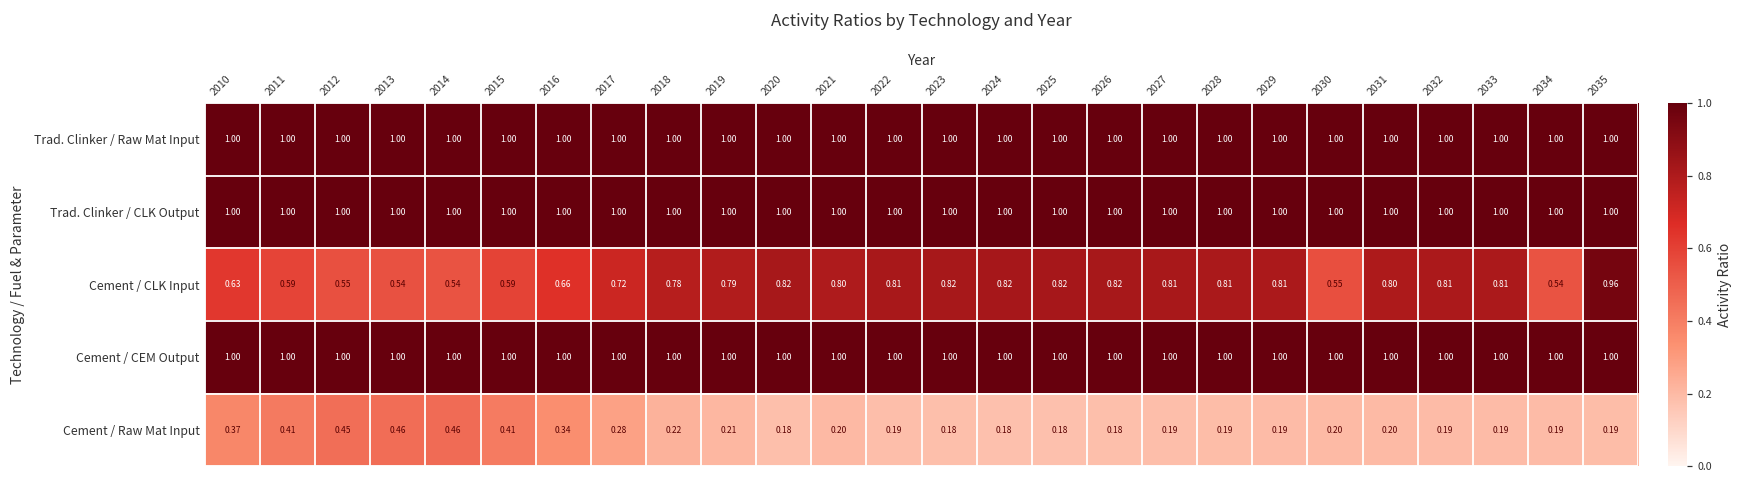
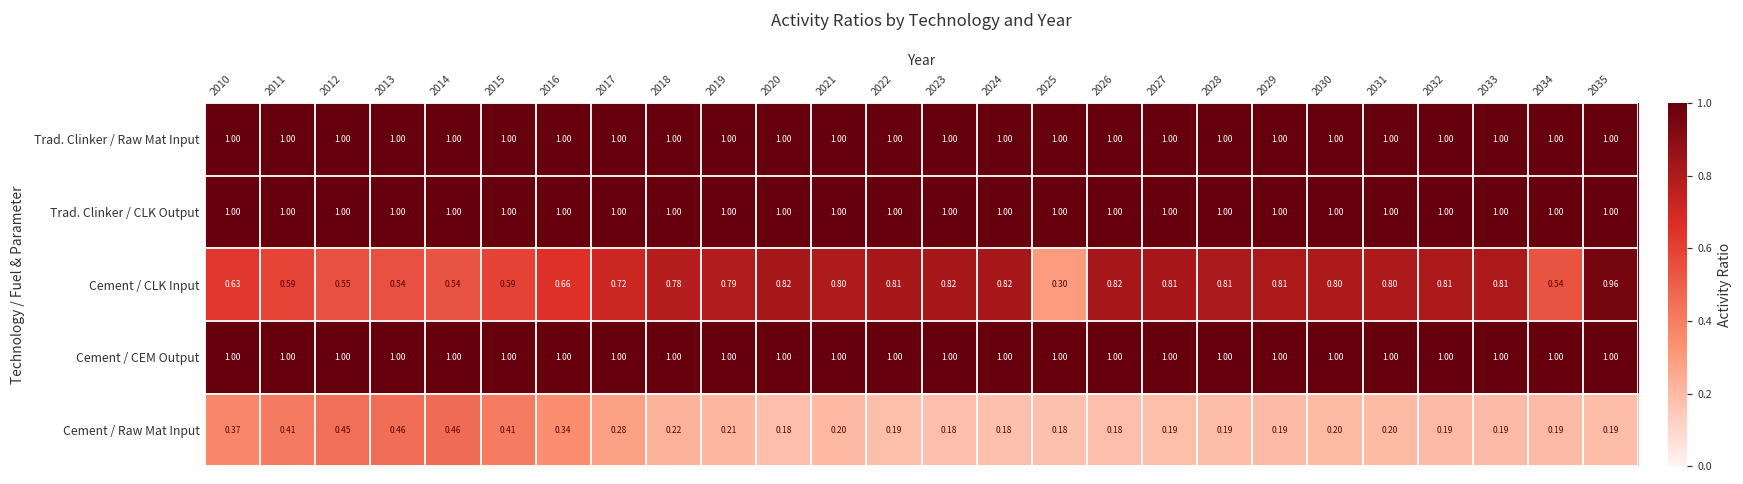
  {
    "Trad. Clinker / Raw Mat Input": {
      "2010": 1.00,
      "2011": 1.00,
      "2012": 1.00,
      "2013": 1.00,
      "2014": 1.00,
      "2015": 1.00,
      "2016": 1.00,
      "2017": 1.00,
      "2018": 1.00,
      "2019": 1.00,
      "2020": 1.00,
      "2021": 1.00,
      "2022": 1.00,
      "2023": 1.00,
      "2024": 1.00,
      "2025": 1.00,
      "2026": 1.00,
      "2027": 1.00,
      "2028": 1.00,
      "2029": 1.00,
      "2030": 1.00,
      "2031": 1.00,
      "2032": 1.00,
      "2033": 1.00,
      "2034": 1.00,
      "2035": 1.00
    },
    "Trad. Clinker / CLK Output": {
      "2010": 1.00,
      "2011": 1.00,
      "2012": 1.00,
      "2013": 1.00,
      "2014": 1.00,
      "2015": 1.00,
      "2016": 1.00,
      "2017": 1.00,
      "2018": 1.00,
      "2019": 1.00,
      "2020": 1.00,
      "2021": 1.00,
      "2022": 1.00,
      "2023": 1.00,
      "2024": 1.00,
      "2025": 1.00,
      "2026": 1.00,
      "2027": 1.00,
      "2028": 1.00,
      "2029": 1.00,
      "2030": 1.00,
      "2031": 1.00,
      "2032": 1.00,
      "2033": 1.00,
      "2034": 1.00,
      "2035": 1.00
    },
    "Cement / CLK Input": {
      "2010": 0.63,
      "2011": 0.59,
      "2012": 0.55,
      "2013": 0.54,
      "2014": 0.54,
      "2015": 0.59,
      "2016": 0.66,
      "2017": 0.72,
      "2018": 0.78,
      "2019": 0.79,
      "2020": 0.82,
      "2021": 0.80,
      "2022": 0.81,
      "2023": 0.82,
      "2024": 0.82,
-     "2025": 0.82,
+     "2025": 0.30,
      "2026": 0.82,
      "2027": 0.81,
      "2028": 0.81,
      "2029": 0.81,
-     "2030": 0.55,
+     "2030": 0.80,
      "2031": 0.80,
      "2032": 0.81,
      "2033": 0.81,
      "2034": 0.54,
      "2035": 0.96
    },
    "Cement / CEM Output": {
      "2010": 1.00,
      "2011": 1.00,
      "2012": 1.00,
      "2013": 1.00,
      "2014": 1.00,
      "2015": 1.00,
      "2016": 1.00,
      "2017": 1.00,
      "2018": 1.00,
      "2019": 1.00,
      "2020": 1.00,
      "2021": 1.00,
      "2022": 1.00,
      "2023": 1.00,
      "2024": 1.00,
      "2025": 1.00,
      "2026": 1.00,
      "2027": 1.00,
      "2028": 1.00,
      "2029": 1.00,
      "2030": 1.00,
      "2031": 1.00,
      "2032": 1.00,
      "2033": 1.00,
      "2034": 1.00,
      "2035": 1.00
    },
    "Cement / Raw Mat Input": {
      "2010": 0.37,
      "2011": 0.41,
      "2012": 0.45,
      "2013": 0.46,
      "2014": 0.46,
      "2015": 0.41,
      "2016": 0.34,
      "2017": 0.28,
      "2018": 0.22,
      "2019": 0.21,
      "2020": 0.18,
      "2021": 0.20,
      "2022": 0.19,
      "2023": 0.18,
      "2024": 0.18,
      "2025": 0.18,
      "2026": 0.18,
      "2027": 0.19,
      "2028": 0.19,
      "2029": 0.19,
      "2030": 0.20,
      "2031": 0.20,
      "2032": 0.19,
      "2033": 0.19,
      "2034": 0.19,
      "2035": 0.19
    }
  }
